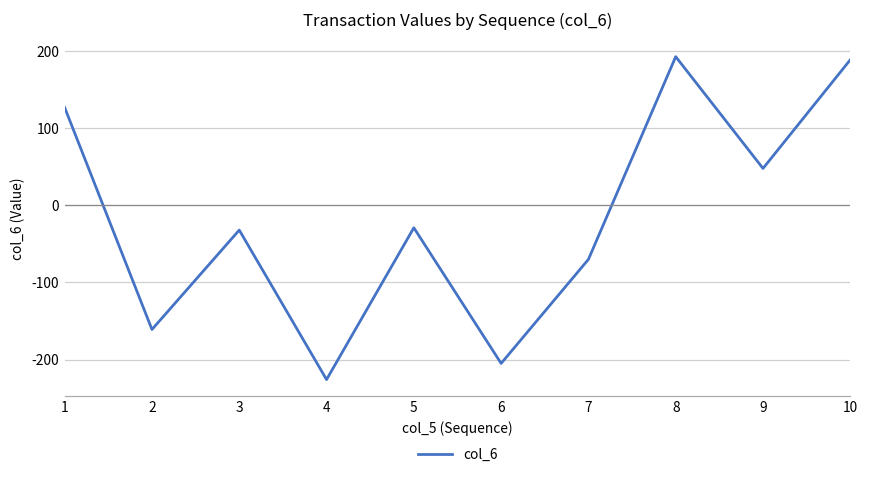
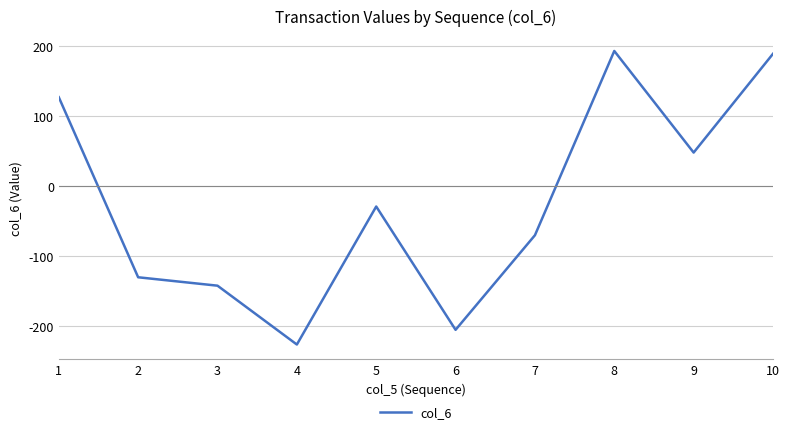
  {
    "1": 130,
-   "2": -160,
-   "3": -30,
+   "2": -130,
+   "3": -140,
    "4": -230,
    "5": -30,
    "6": -210,
    "7": -70,
    "8": 190,
    "9": 50,
    "10": 190
  }
